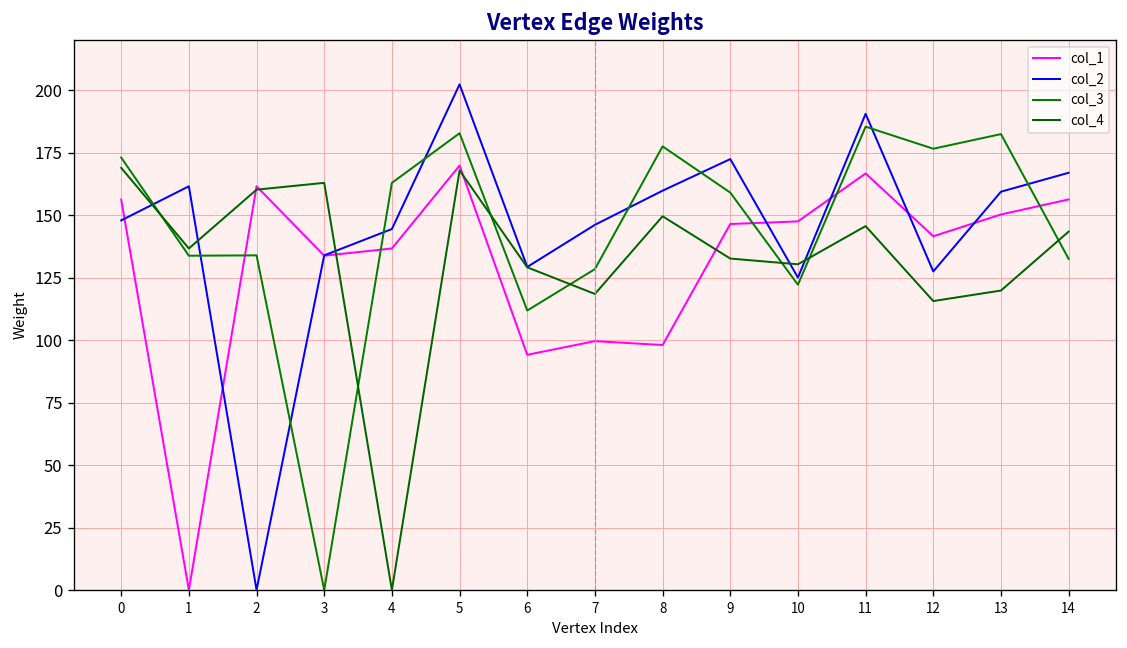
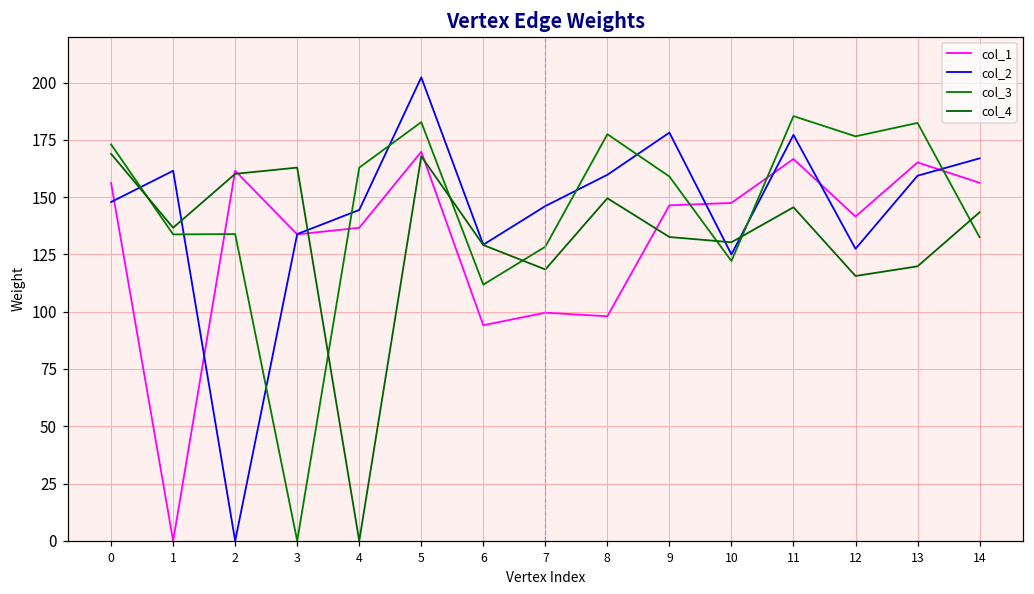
  {
    "col_1": {
      "0": 156,
      "1": 0,
      "2": 161,
      "4": 137,
      "5": 170,
      "6": 94,
      "7": 100,
      "8": 98,
      "9": 146,
      "10": 147,
      "11": 167,
      "12": 142,
-     "13": 150,
+     "13": 165,
      "14": 156
    },
    "col_2": {
      "0": 148,
      "1": 161,
      "2": 0,
      "4": 144,
      "5": 202,
      "7": 146,
      "8": 160,
-     "9": 172,
+     "9": 178,
      "10": 125,
-     "11": 190,
+     "11": 177,
      "12": 127,
      "13": 159,
      "14": 167
    }
  }
